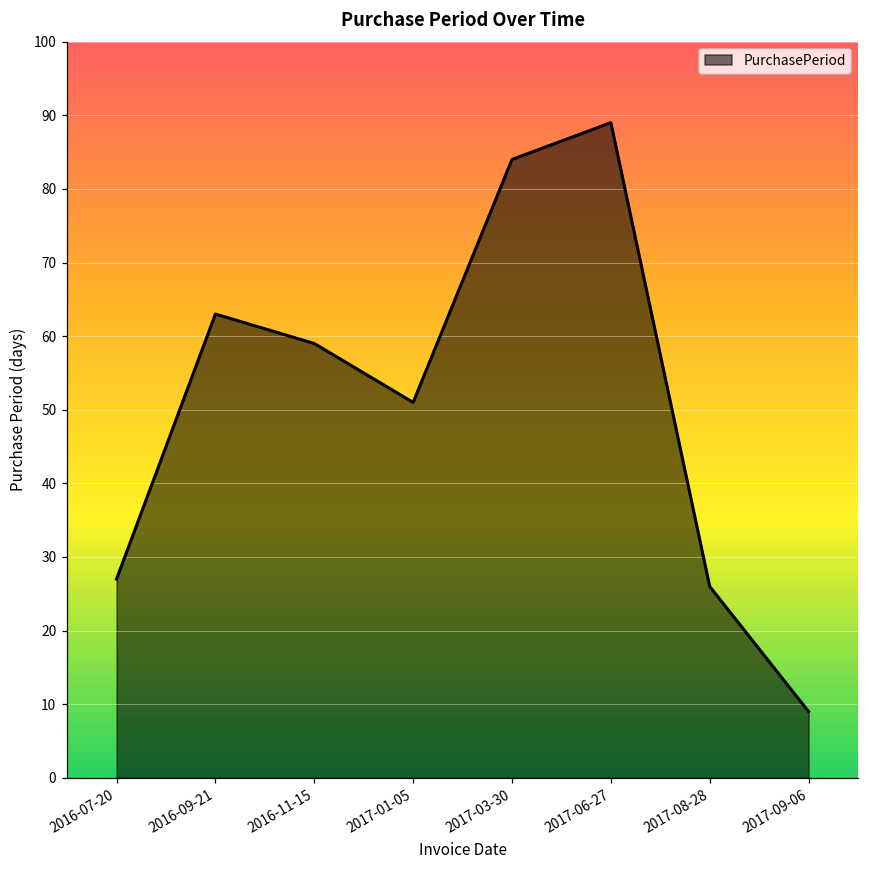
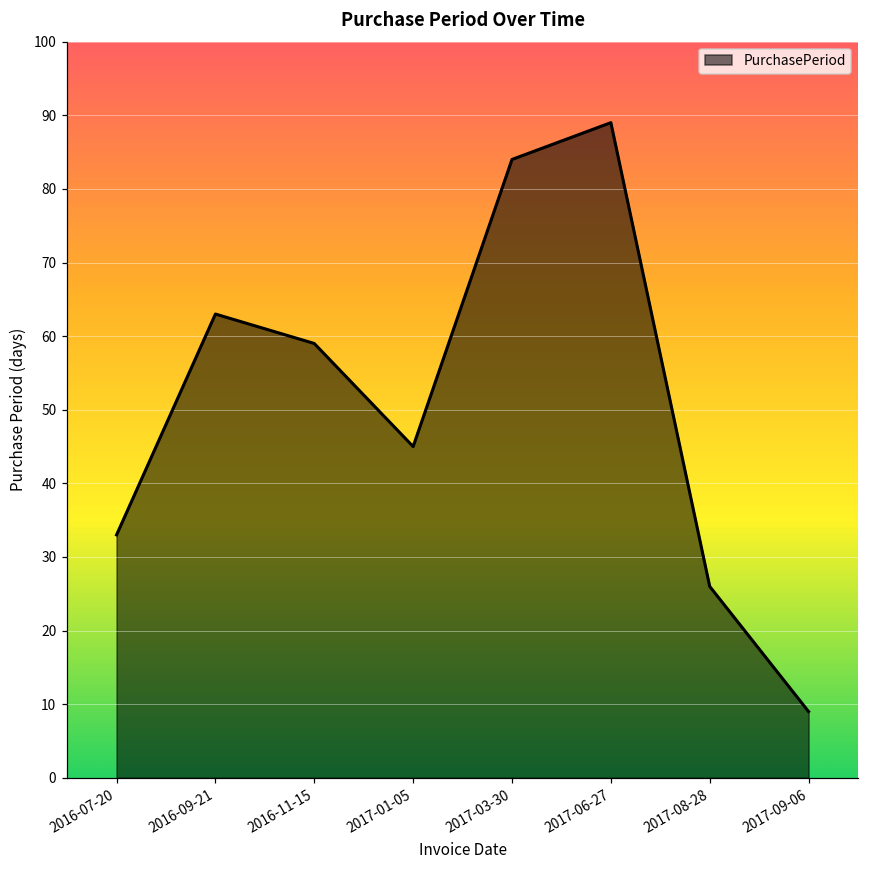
  {
-   "2016-07-20": 27,
+   "2016-07-20": 33,
    "2016-09-21": 63,
    "2016-11-15": 59,
-   "2017-01-05": 51,
+   "2017-01-05": 45,
    "2017-03-30": 84,
    "2017-06-27": 89,
    "2017-08-28": 26,
    "2017-09-06": 9
  }
